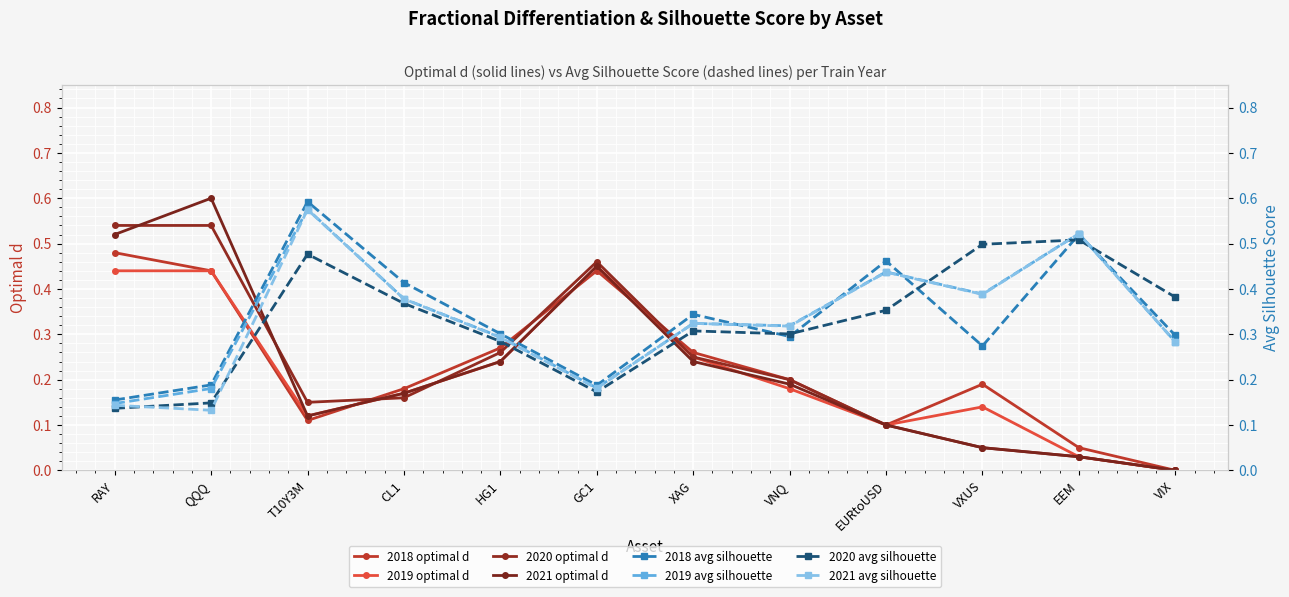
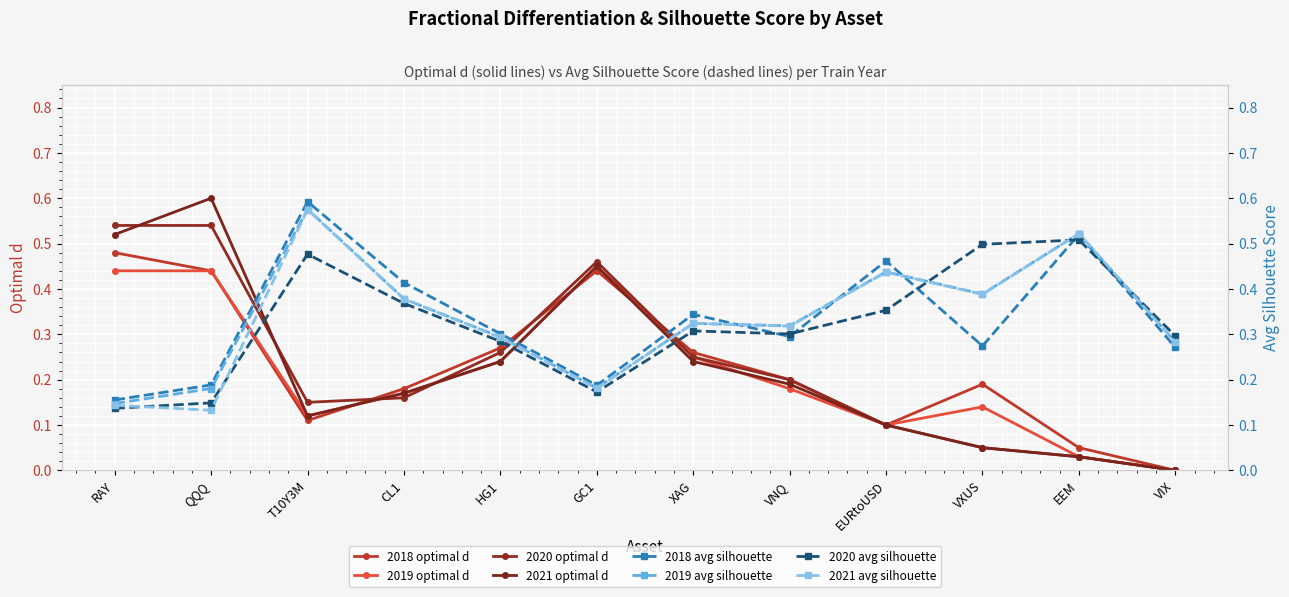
  {
    "2018 avg silhouette": {
      "RAY": 0.16,
      "QQQ": 0.19,
      "T10Y3M": 0.59,
      "CL1": 0.41,
      "HG1": 0.30,
      "GC1": 0.19,
      "XAG": 0.34,
      "VNQ": 0.30,
      "EURtoUSD": 0.46,
      "VXUS": 0.27,
-     "VIX": 0.30
+     "VIX": 0.27
    },
    "2020 avg silhouette": {
      "RAY": 0.14,
      "QQQ": 0.15,
      "T10Y3M": 0.48,
      "CL1": 0.37,
      "HG1": 0.28,
      "GC1": 0.17,
      "XAG": 0.31,
      "VNQ": 0.30,
      "EURtoUSD": 0.35,
      "VXUS": 0.50,
      "EEM": 0.51,
-     "VIX": 0.38
+     "VIX": 0.30
    }
  }
